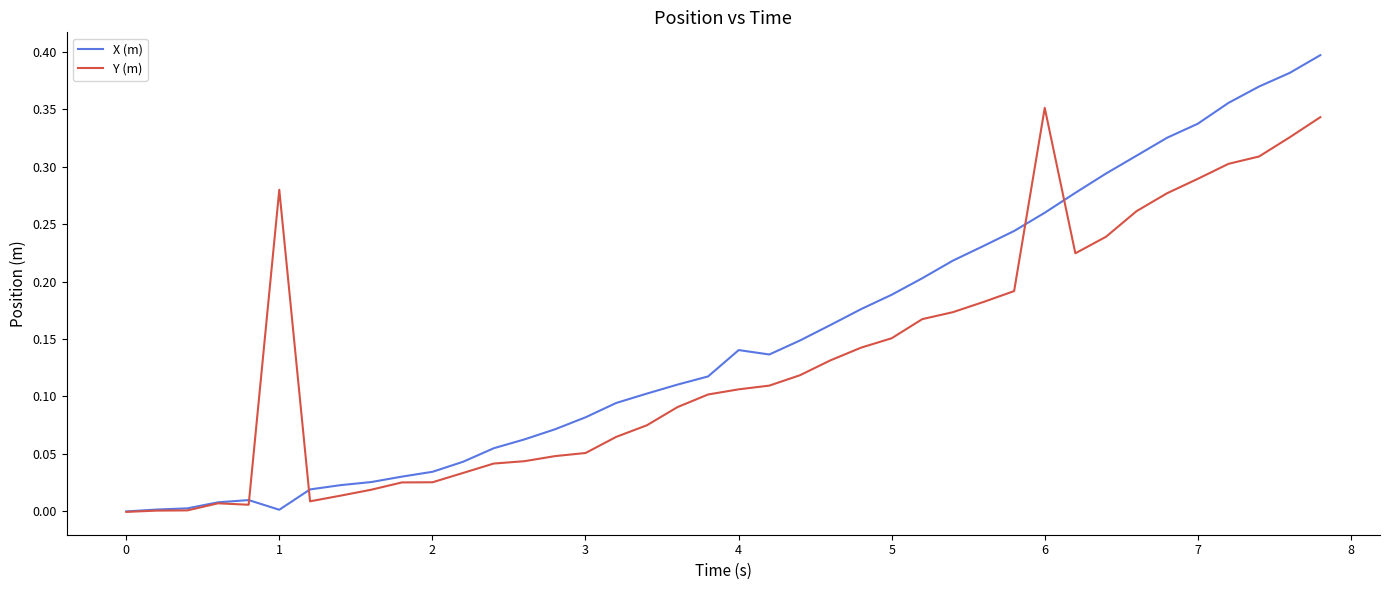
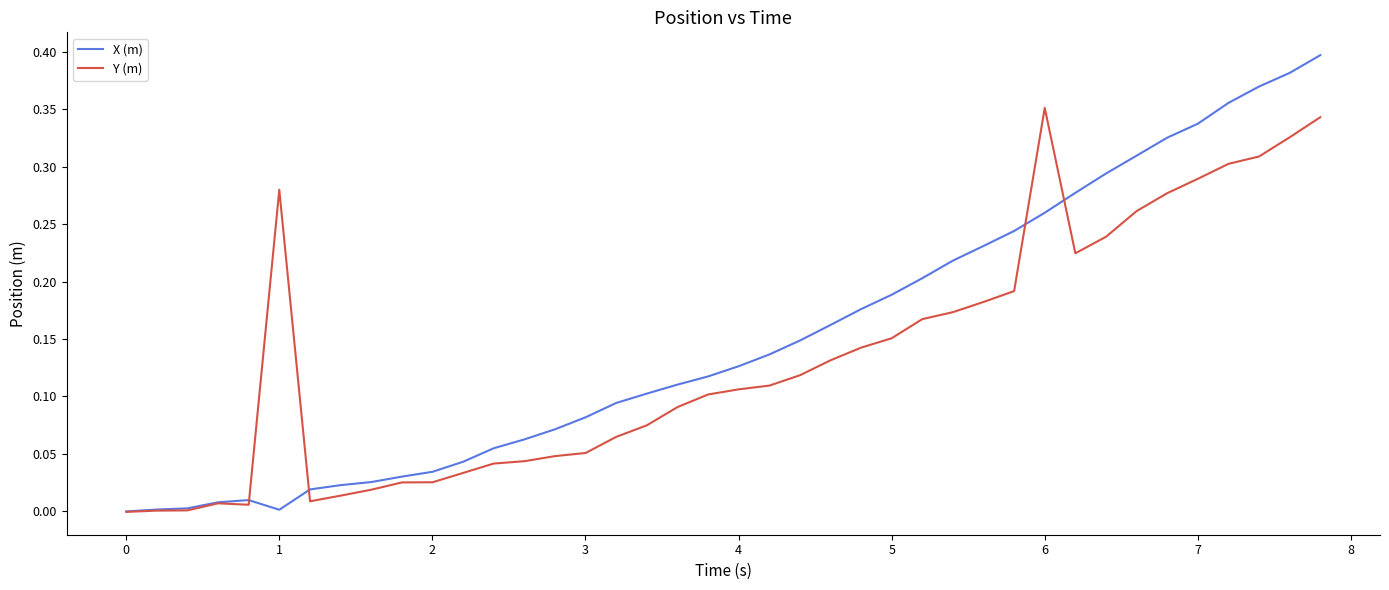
  {
    "X (m)": {
      "1": 0.001,
      "2": 0.034,
      "3": 0.082,
-     "4": 0.140,
+     "4": 0.126,
      "5": 0.189,
      "6": 0.260,
      "7": 0.338
    },
    "Y (m)": {
      "1": 0.280,
      "2": 0.025,
      "3": 0.051,
      "4": 0.106,
      "5": 0.151,
      "6": 0.351,
      "7": 0.290
    }
  }
